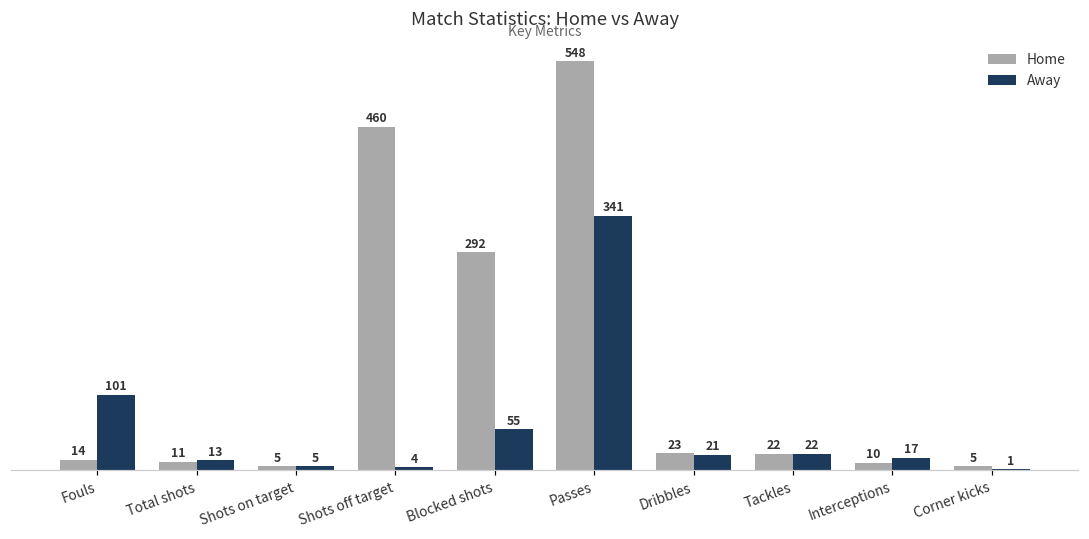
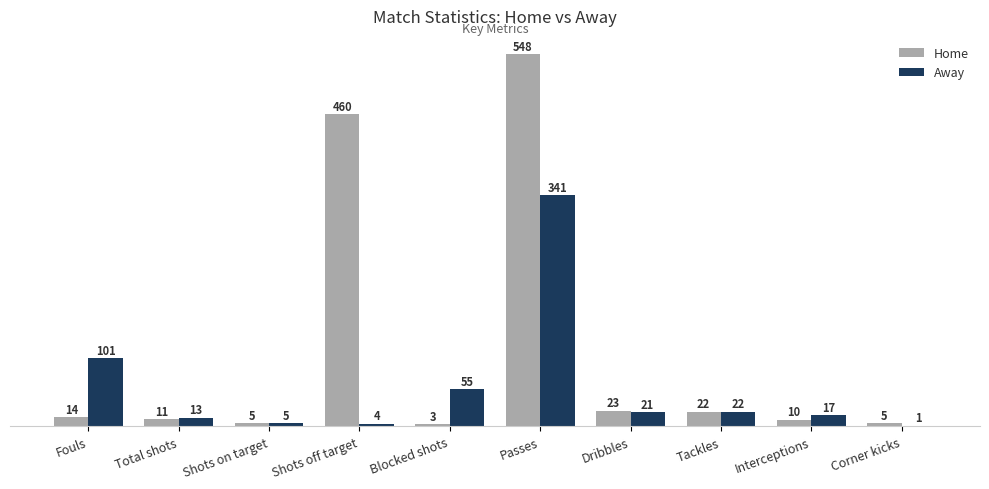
  {
    "Home": {
      "Fouls": 14,
      "Total shots": 11,
      "Shots on target": 5,
      "Shots off target": 460,
-     "Blocked shots": 292,
+     "Blocked shots": 3,
      "Passes": 548,
      "Dribbles": 23,
      "Tackles": 22,
      "Interceptions": 10,
      "Corner kicks": 5
    },
    "Away": {
      "Fouls": 101,
      "Total shots": 13,
      "Shots on target": 5,
      "Shots off target": 4,
      "Blocked shots": 55,
      "Passes": 341,
      "Dribbles": 21,
      "Tackles": 22,
      "Interceptions": 17,
      "Corner kicks": 1
    }
  }
